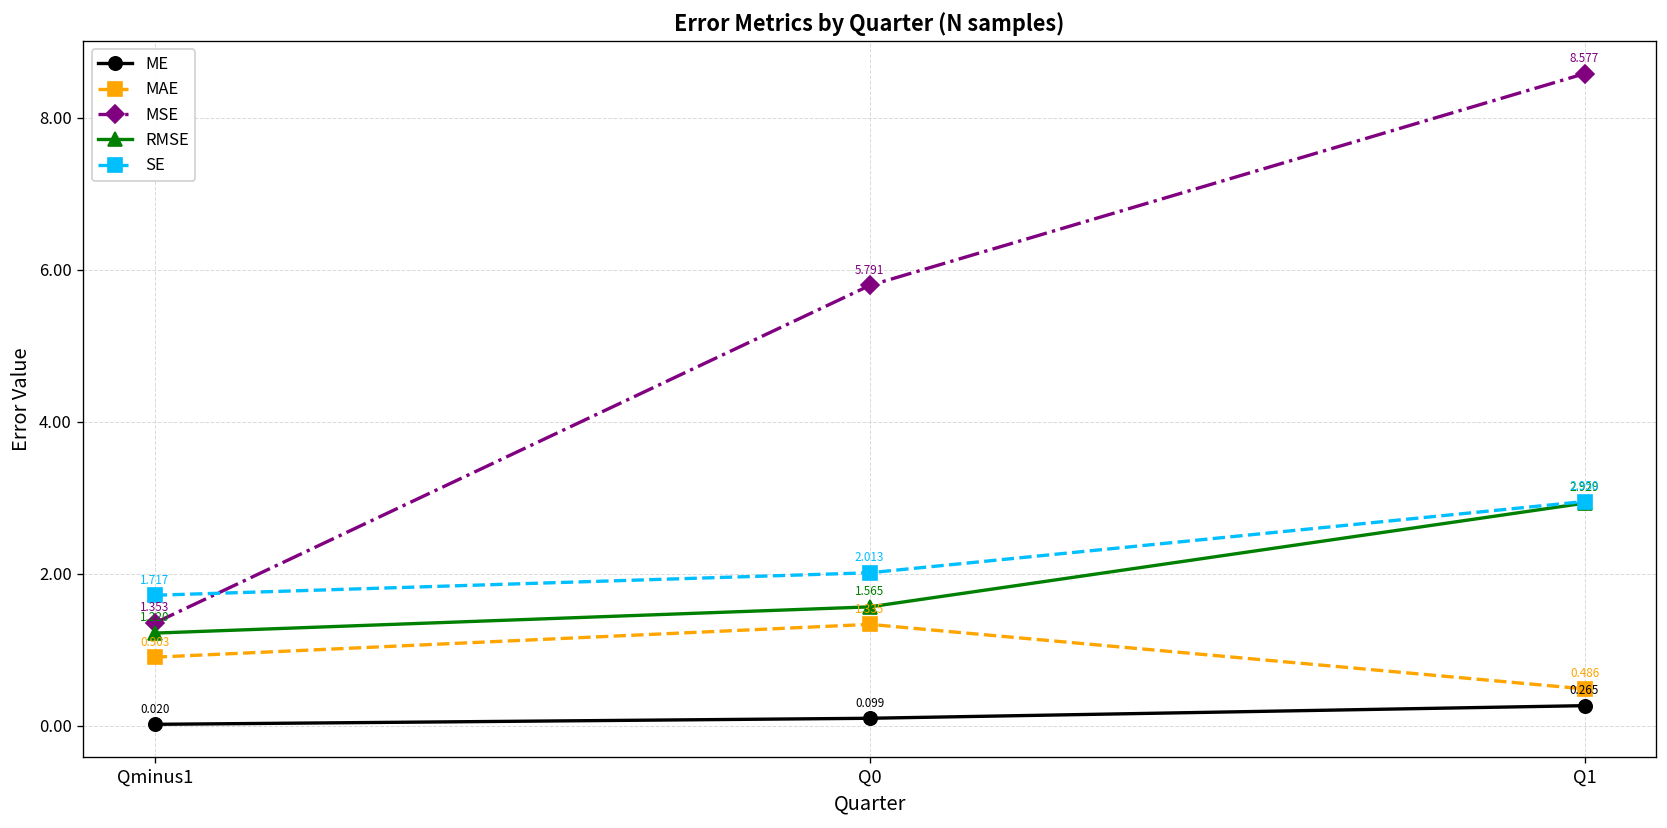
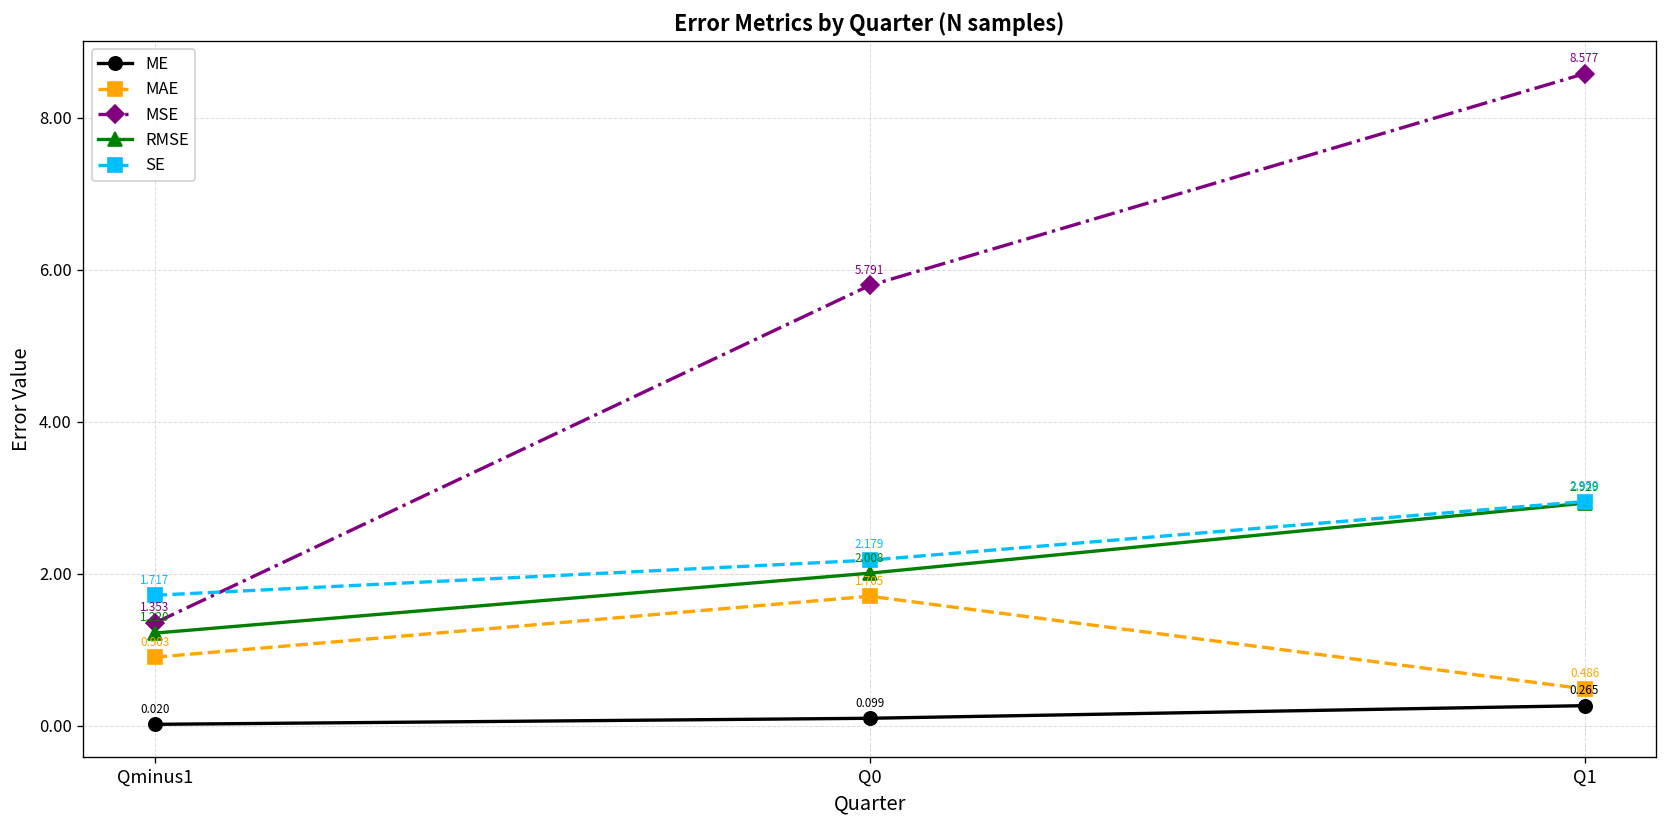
  {
    "ME": {
      "Qminus1": 0.020,
      "Q0": 0.099
    },
    "MAE": {
      "Qminus1": 0.903,
-     "Q0": 1.335,
+     "Q0": 1.705,
      "Q1": 0.486
    },
    "MSE": {
      "Qminus1": 1.353,
      "Q0": 5.791,
      "Q1": 8.577
    },
    "RMSE": {
-     "Q0": 1.565
+     "Q0": 2.008
    },
    "SE": {
      "Qminus1": 1.717,
-     "Q0": 2.013
+     "Q0": 2.179
    }
  }
